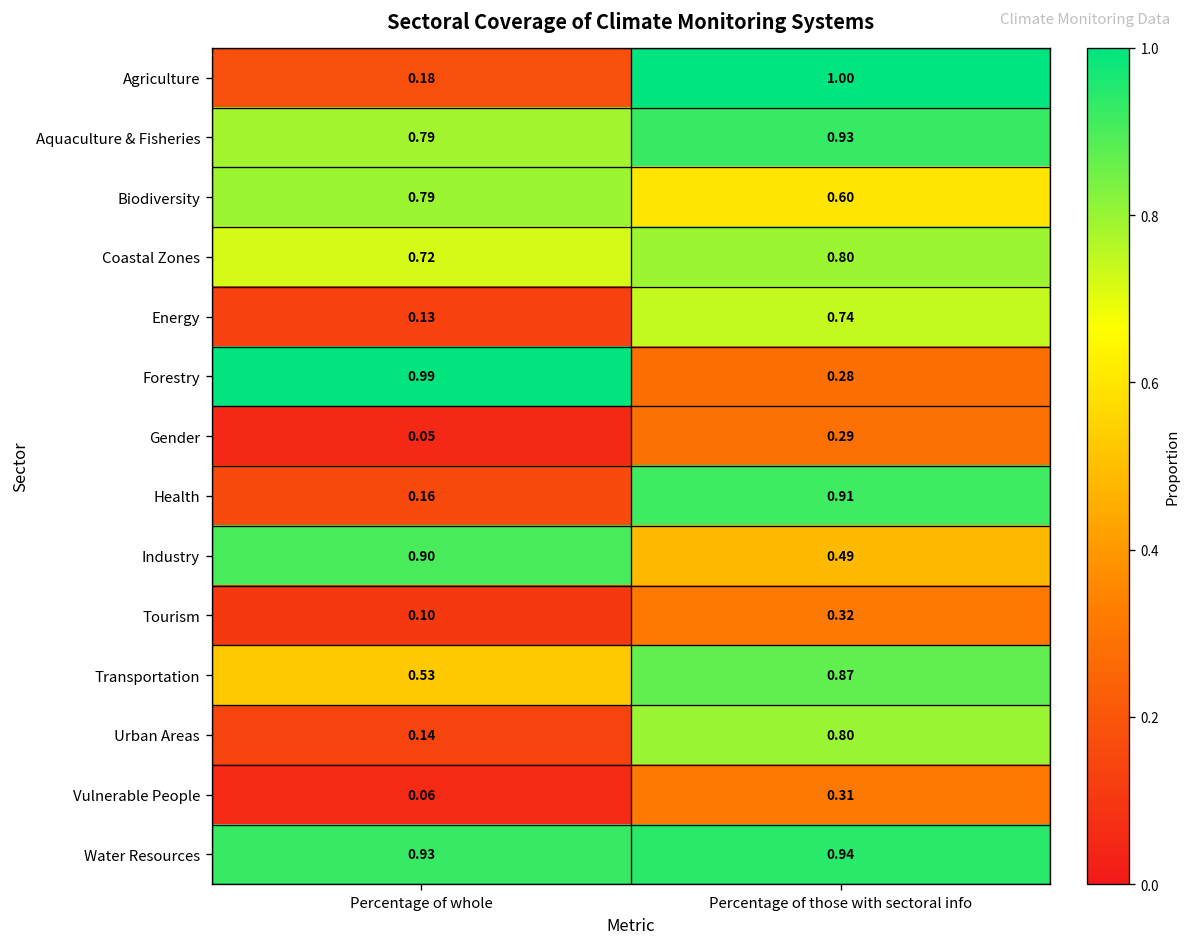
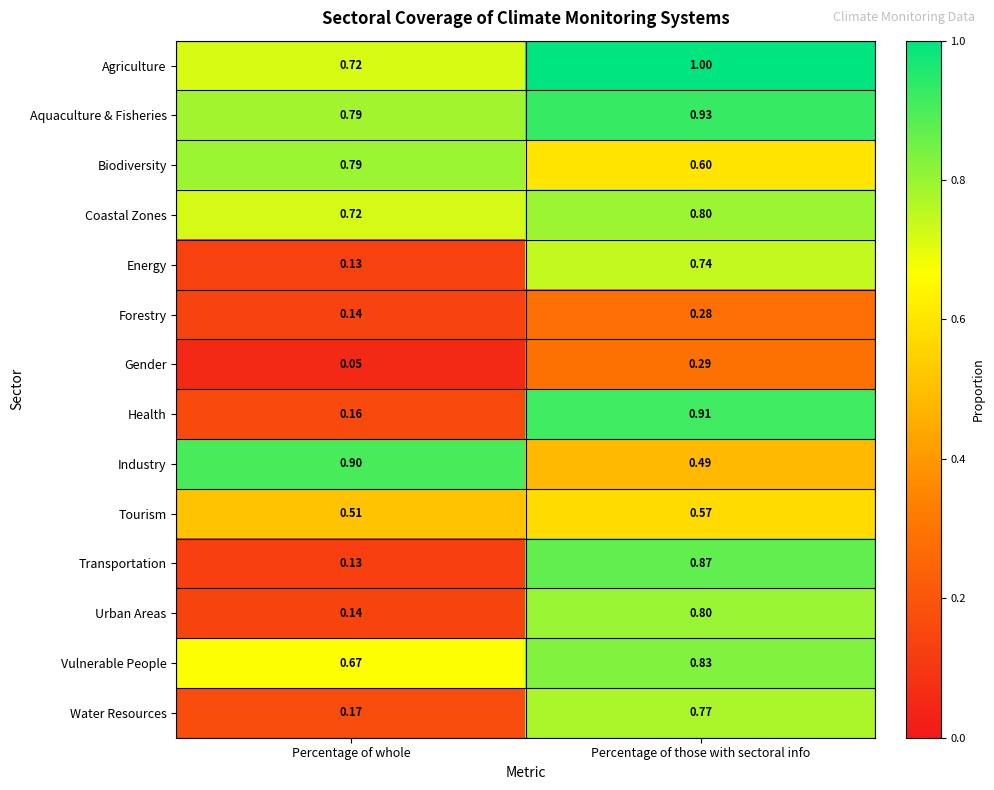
  {
    "Agriculture": {
-     "Percentage of whole": 0.18,
+     "Percentage of whole": 0.72,
      "Percentage of those with sectoral info": 1.00
    },
    "Aquaculture & Fisheries": {
      "Percentage of whole": 0.79,
      "Percentage of those with sectoral info": 0.93
    },
    "Biodiversity": {
      "Percentage of whole": 0.79,
      "Percentage of those with sectoral info": 0.60
    },
    "Coastal Zones": {
      "Percentage of whole": 0.72,
      "Percentage of those with sectoral info": 0.80
    },
    "Energy": {
      "Percentage of whole": 0.13,
      "Percentage of those with sectoral info": 0.74
    },
    "Forestry": {
-     "Percentage of whole": 0.99,
+     "Percentage of whole": 0.14,
      "Percentage of those with sectoral info": 0.28
    },
    "Gender": {
      "Percentage of whole": 0.05,
      "Percentage of those with sectoral info": 0.29
    },
    "Health": {
      "Percentage of whole": 0.16,
      "Percentage of those with sectoral info": 0.91
    },
    "Industry": {
      "Percentage of whole": 0.90,
      "Percentage of those with sectoral info": 0.49
    },
    "Tourism": {
-     "Percentage of whole": 0.10,
-     "Percentage of those with sectoral info": 0.32
+     "Percentage of whole": 0.51,
+     "Percentage of those with sectoral info": 0.57
    },
    "Transportation": {
-     "Percentage of whole": 0.53,
+     "Percentage of whole": 0.13,
      "Percentage of those with sectoral info": 0.87
    },
    "Urban Areas": {
      "Percentage of whole": 0.14,
      "Percentage of those with sectoral info": 0.80
    },
    "Vulnerable People": {
-     "Percentage of whole": 0.06,
-     "Percentage of those with sectoral info": 0.31
+     "Percentage of whole": 0.67,
+     "Percentage of those with sectoral info": 0.83
    },
    "Water Resources": {
-     "Percentage of whole": 0.93,
-     "Percentage of those with sectoral info": 0.94
+     "Percentage of whole": 0.17,
+     "Percentage of those with sectoral info": 0.77
    }
  }
